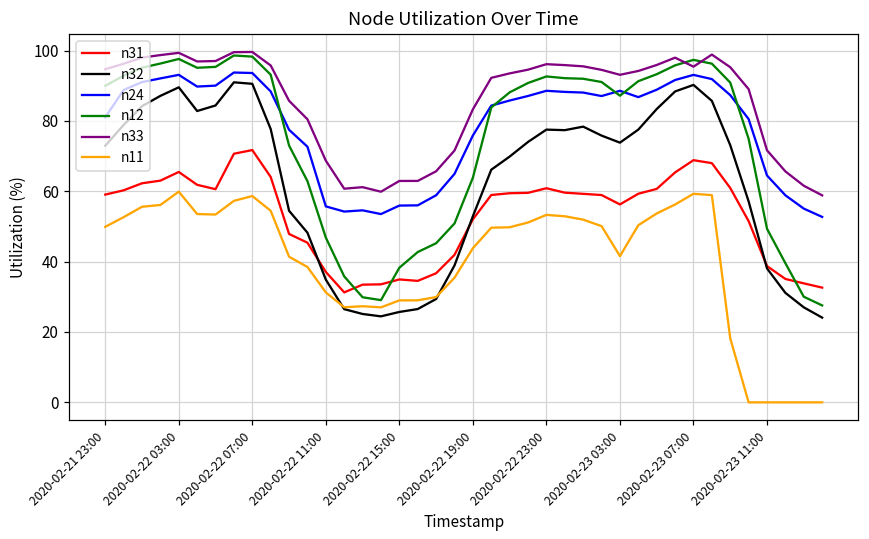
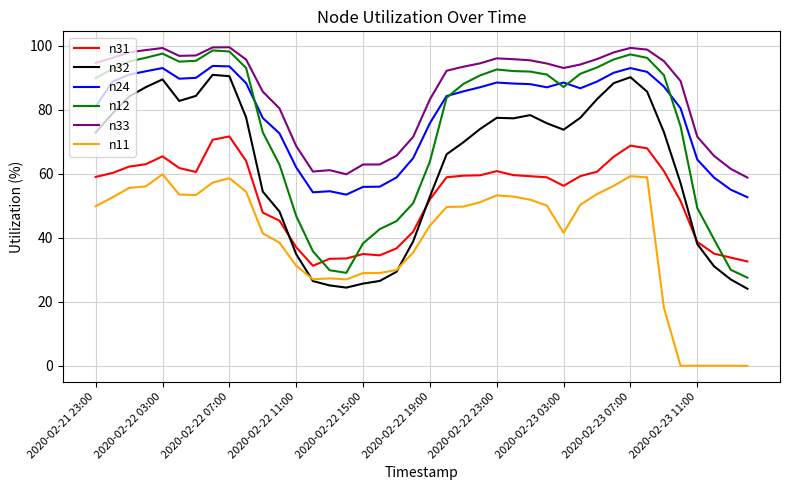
  {
    "n31": {
      "2020-02-21 23:00": 59,
      "2020-02-22 03:00": 65,
      "2020-02-22 07:00": 72,
      "2020-02-22 11:00": 37,
      "2020-02-22 15:00": 35,
      "2020-02-22 19:00": 52,
      "2020-02-22 23:00": 61,
      "2020-02-23 03:00": 56,
      "2020-02-23 07:00": 69
    },
    "n32": {
      "2020-02-22 03:00": 90,
      "2020-02-22 07:00": 91,
      "2020-02-22 11:00": 35,
      "2020-02-22 15:00": 26,
      "2020-02-22 19:00": 53,
      "2020-02-22 23:00": 78,
      "2020-02-23 03:00": 74,
      "2020-02-23 07:00": 90
    },
    "n24": {
      "2020-02-22 03:00": 93,
      "2020-02-22 07:00": 94,
-     "2020-02-22 11:00": 56,
+     "2020-02-22 11:00": 62,
      "2020-02-22 15:00": 56,
      "2020-02-22 19:00": 76,
      "2020-02-22 23:00": 89,
      "2020-02-23 03:00": 89,
      "2020-02-23 07:00": 93,
      "2020-02-23 11:00": 64
    },
    "n12": {
      "2020-02-22 03:00": 98,
      "2020-02-22 07:00": 98,
      "2020-02-22 11:00": 47,
      "2020-02-22 15:00": 38,
      "2020-02-22 19:00": 64,
      "2020-02-22 23:00": 93,
      "2020-02-23 03:00": 87,
      "2020-02-23 07:00": 97,
      "2020-02-23 11:00": 49
    },
    "n33": {
      "2020-02-22 03:00": 99,
      "2020-02-22 07:00": 100,
      "2020-02-22 11:00": 69,
      "2020-02-22 15:00": 63,
      "2020-02-22 19:00": 83,
      "2020-02-22 23:00": 96,
      "2020-02-23 03:00": 93,
-     "2020-02-23 07:00": 95,
+     "2020-02-23 07:00": 99,
      "2020-02-23 11:00": 72
    },
    "n11": {
      "2020-02-21 23:00": 50,
      "2020-02-22 03:00": 60,
      "2020-02-22 07:00": 59,
      "2020-02-22 11:00": 31,
      "2020-02-22 15:00": 29,
      "2020-02-22 19:00": 44,
      "2020-02-22 23:00": 53,
      "2020-02-23 03:00": 42,
      "2020-02-23 07:00": 59,
      "2020-02-23 11:00": 0
    }
  }
